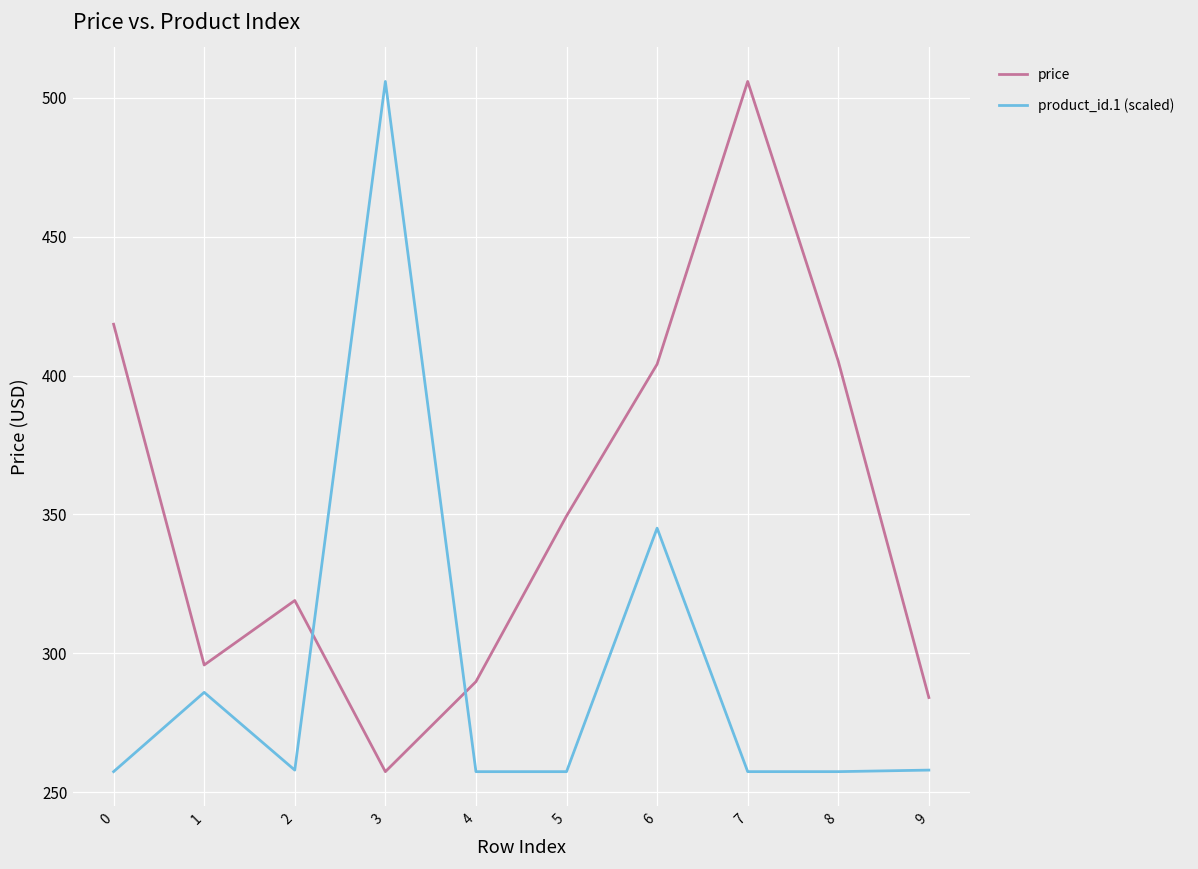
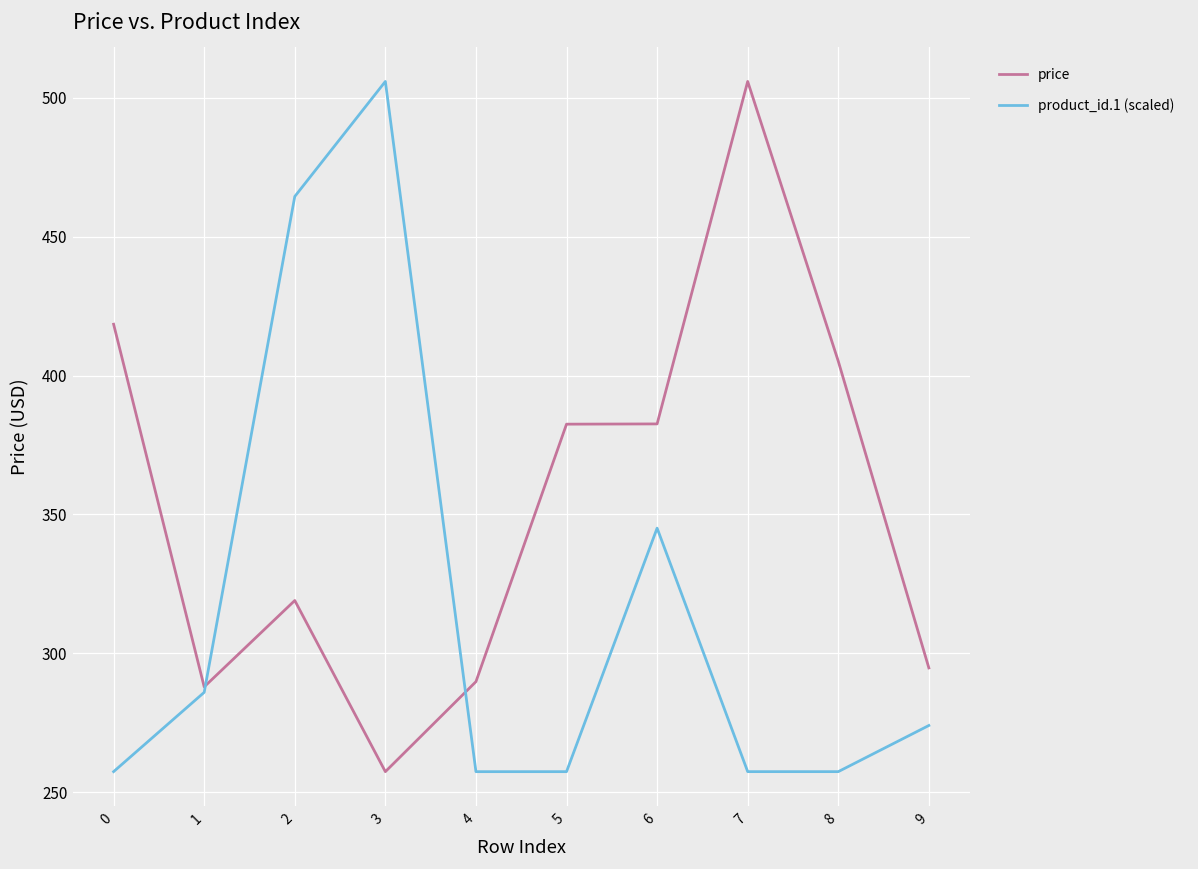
  {
    "price": {
      "0": 419,
-     "1": 296,
+     "1": 288,
      "2": 319,
      "3": 257,
      "4": 290,
-     "5": 349,
-     "6": 404,
+     "5": 383,
+     "6": 383,
      "7": 506,
      "8": 405,
-     "9": 284
+     "9": 295
    },
    "product_id.1 (scaled)": {
      "0": 257,
      "1": 286,
-     "2": 258,
+     "2": 464,
      "3": 506,
      "4": 257,
      "5": 257,
      "6": 345,
      "7": 257,
      "8": 257,
-     "9": 258
+     "9": 274
    }
  }
